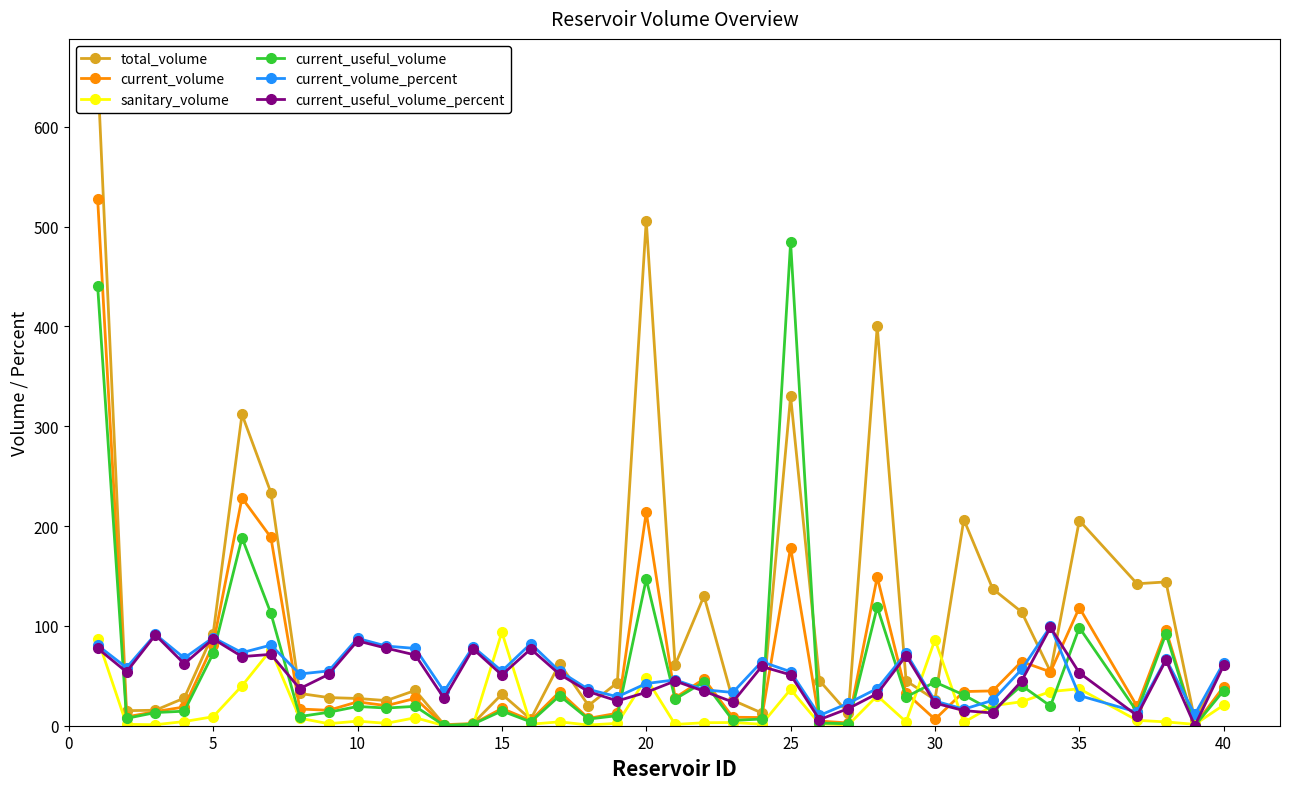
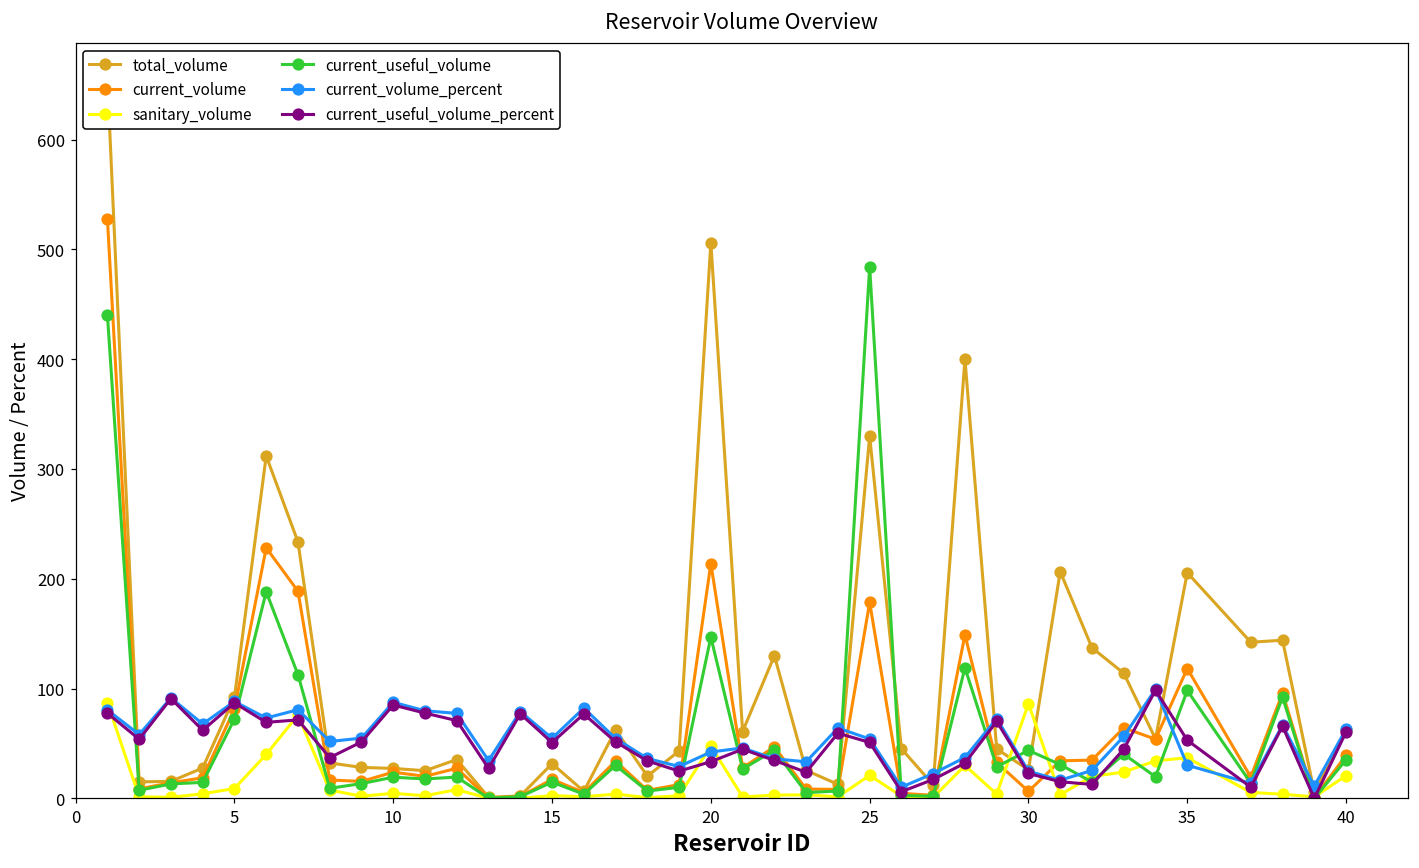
  {
    "sanitary_volume": {
      "5": 10,
      "10": 0,
-     "15": 90,
+     "15": 0,
      "20": 50,
-     "25": 40,
+     "25": 20,
      "30": 90,
      "35": 40,
      "40": 20
    },
    "current_useful_volume": {
      "5": 70,
      "10": 20,
      "20": 150,
      "25": 480,
      "30": 40,
      "35": 100,
      "40": 40
    },
    "current_volume_percent": {
      "15": 50,
      "20": 40,
      "25": 50,
      "35": 30
    },
    "current_useful_volume_percent": {
      "15": 50,
      "20": 30,
      "25": 50,
      "35": 50
    }
  }
